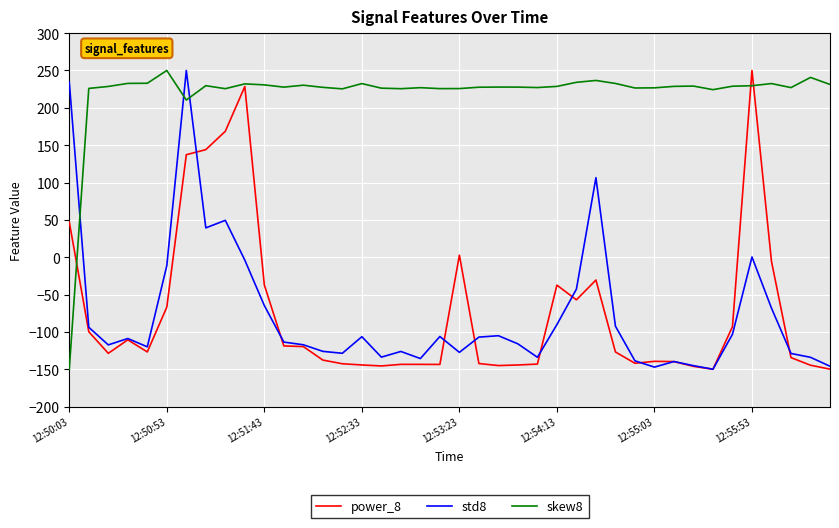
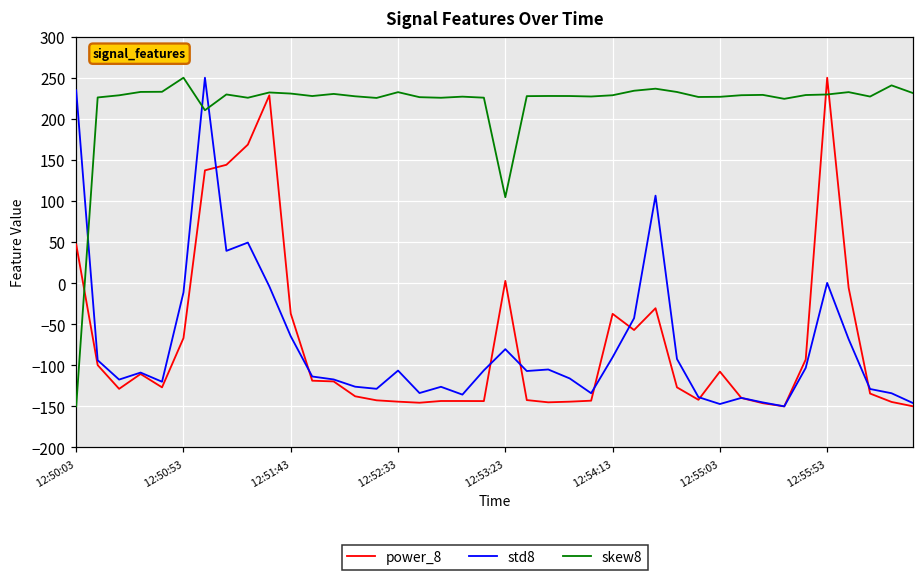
  {
    "power_8": {
      "12:50:03": 50,
      "12:50:53": -70,
      "12:51:43": -40,
      "12:52:33": -140,
      "12:53:23": 0,
      "12:54:13": -40,
-     "12:55:03": -140,
+     "12:55:03": -110,
      "12:55:53": 250
    },
    "std8": {
      "12:50:03": 230,
      "12:50:53": -10,
      "12:51:43": -60,
      "12:52:33": -110,
-     "12:53:23": -130,
+     "12:53:23": -80,
      "12:54:13": -90,
      "12:55:03": -150,
      "12:55:53": 0
    },
    "skew8": {
      "12:50:03": -150,
      "12:50:53": 250,
      "12:51:43": 230,
      "12:52:33": 230,
-     "12:53:23": 230,
+     "12:53:23": 100,
      "12:54:13": 230,
      "12:55:03": 230,
      "12:55:53": 230
    }
  }
